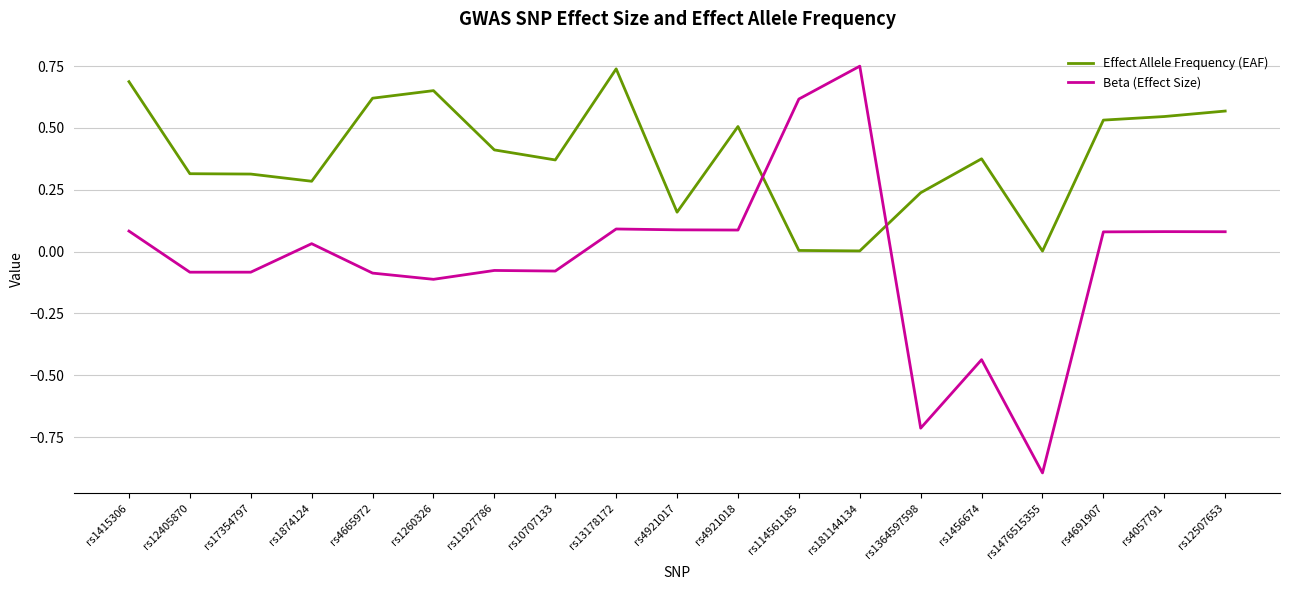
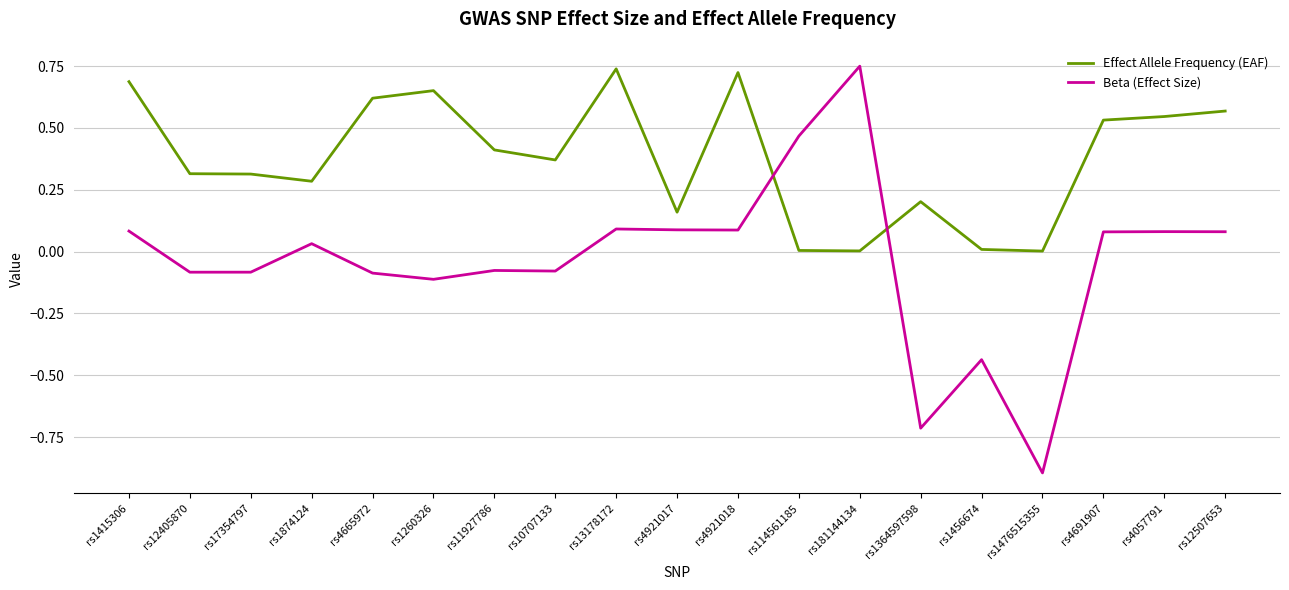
  {
    "Effect Allele Frequency (EAF)": {
      "rs1415306": 0.69,
      "rs12405870": 0.31,
      "rs17354797": 0.31,
      "rs1874124": 0.28,
      "rs4665972": 0.62,
      "rs1260326": 0.65,
      "rs11927786": 0.41,
      "rs10707133": 0.37,
      "rs13178172": 0.74,
      "rs4921017": 0.16,
-     "rs4921018": 0.51,
+     "rs4921018": 0.72,
      "rs114561185": 0.00,
      "rs181144134": 0.00,
-     "rs1364597598": 0.24,
-     "rs1456674": 0.38,
+     "rs1364597598": 0.20,
+     "rs1456674": 0.01,
      "rs1476515355": 0.00,
      "rs4691907": 0.53,
      "rs4057791": 0.55,
      "rs12507653": 0.57
    },
    "Beta (Effect Size)": {
      "rs1415306": 0.08,
      "rs12405870": -0.08,
      "rs17354797": -0.08,
      "rs1874124": 0.03,
      "rs4665972": -0.09,
      "rs1260326": -0.11,
      "rs11927786": -0.08,
      "rs10707133": -0.08,
      "rs13178172": 0.09,
      "rs4921017": 0.09,
      "rs4921018": 0.09,
-     "rs114561185": 0.62,
+     "rs114561185": 0.47,
      "rs181144134": 0.75,
      "rs1364597598": -0.71,
      "rs1456674": -0.44,
      "rs1476515355": -0.89,
      "rs4691907": 0.08,
      "rs4057791": 0.08,
      "rs12507653": 0.08
    }
  }
